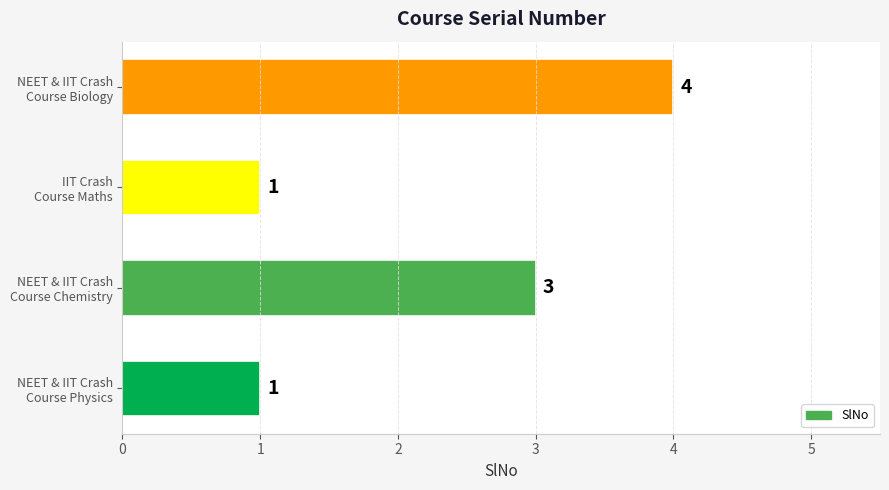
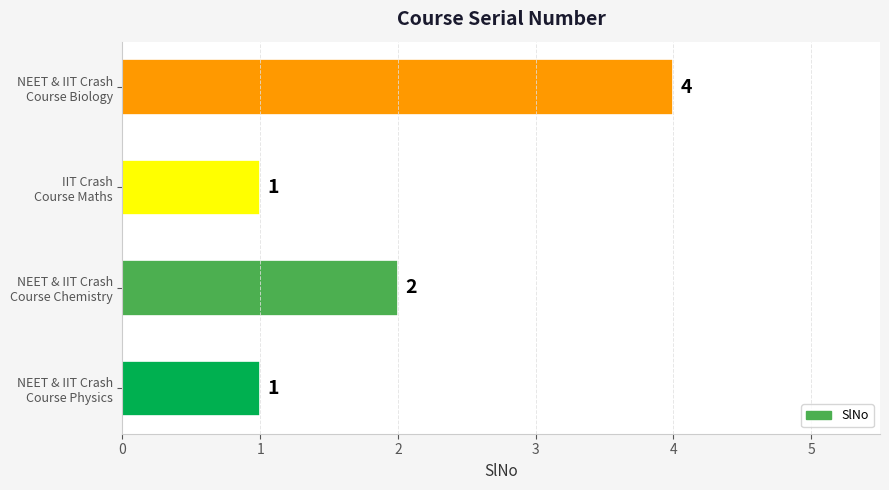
  {
    "NEET & IIT Crash Course Biology": 4,
    "IIT Crash Course Maths": 1,
-   "NEET & IIT Crash Course Chemistry": 3,
+   "NEET & IIT Crash Course Chemistry": 2,
    "NEET & IIT Crash Course Physics": 1
  }
